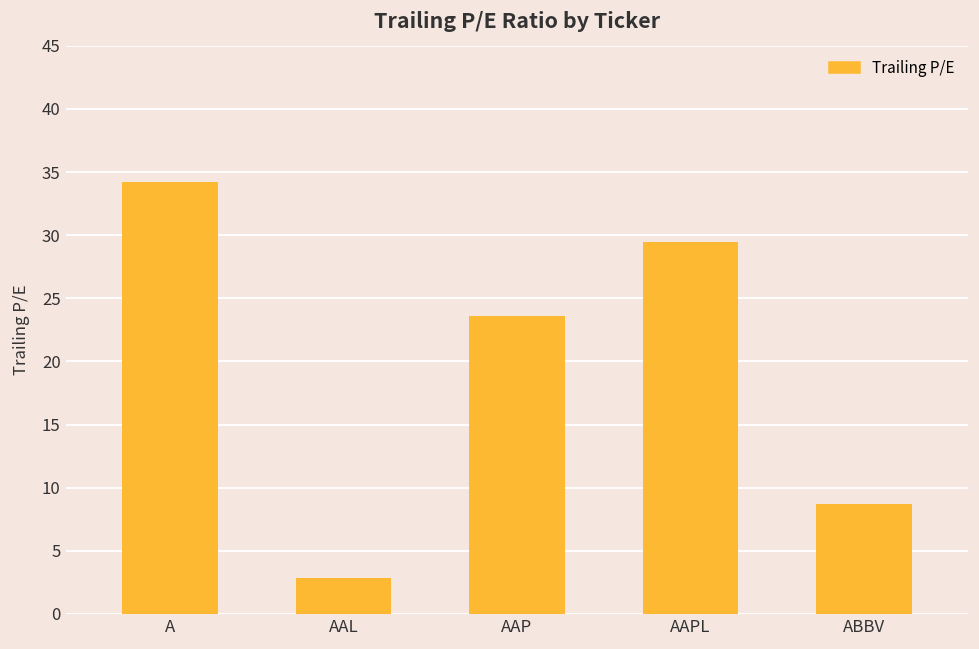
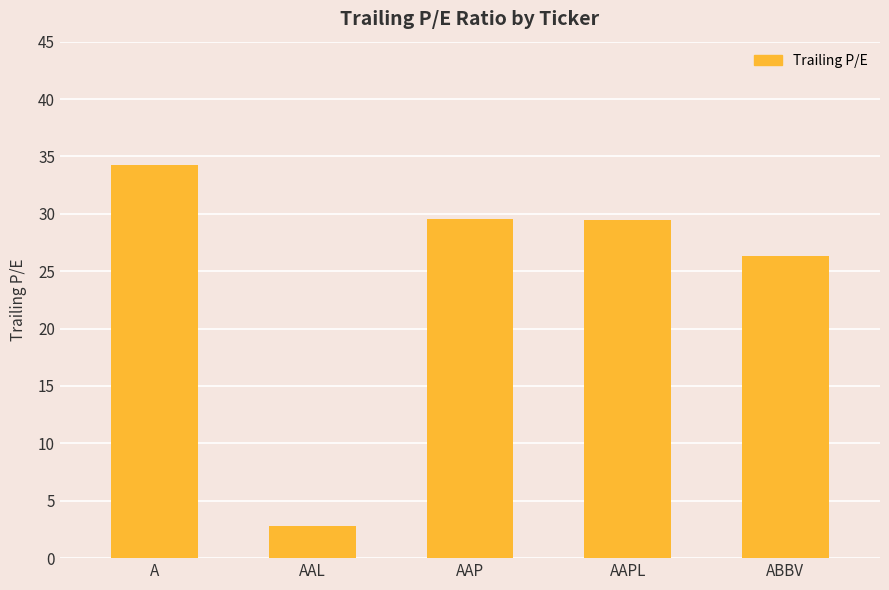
  {
    "A": 34.2,
    "AAL": 2.8,
-   "AAP": 23.6,
+   "AAP": 29.6,
    "AAPL": 29.5,
-   "ABBV": 8.7
+   "ABBV": 26.3
  }
